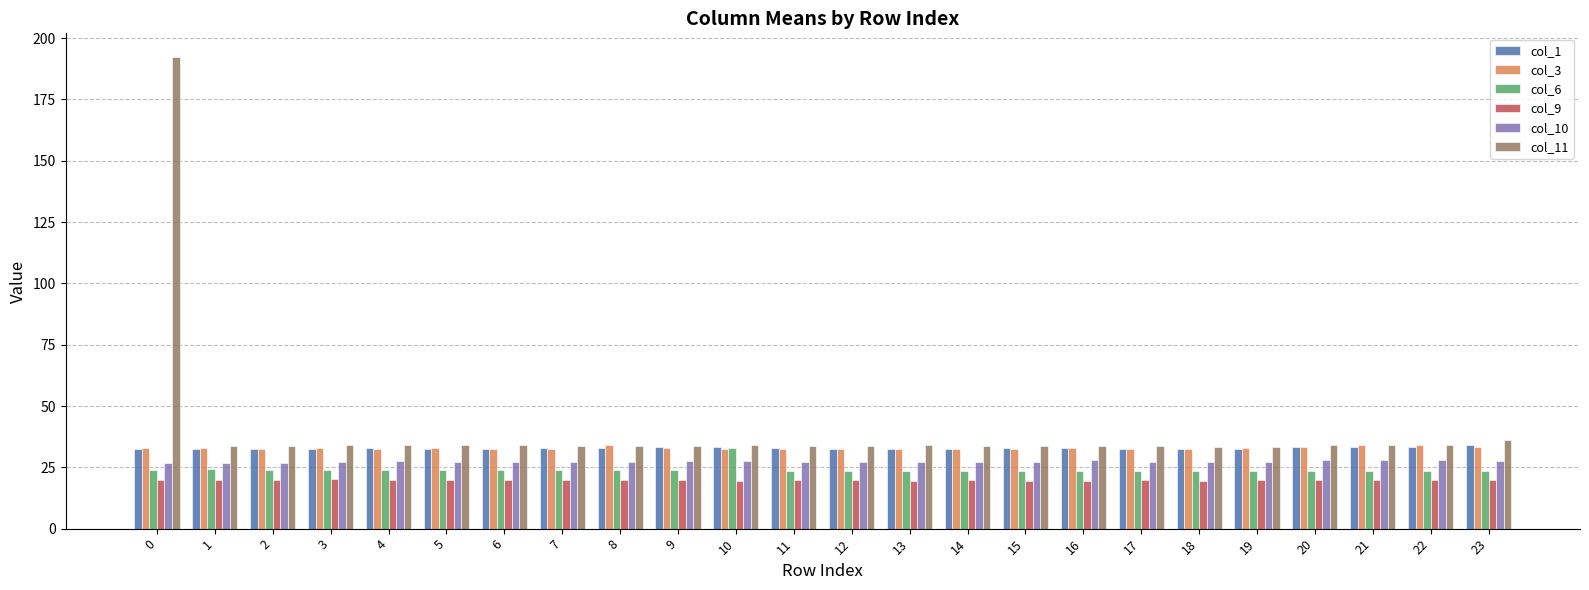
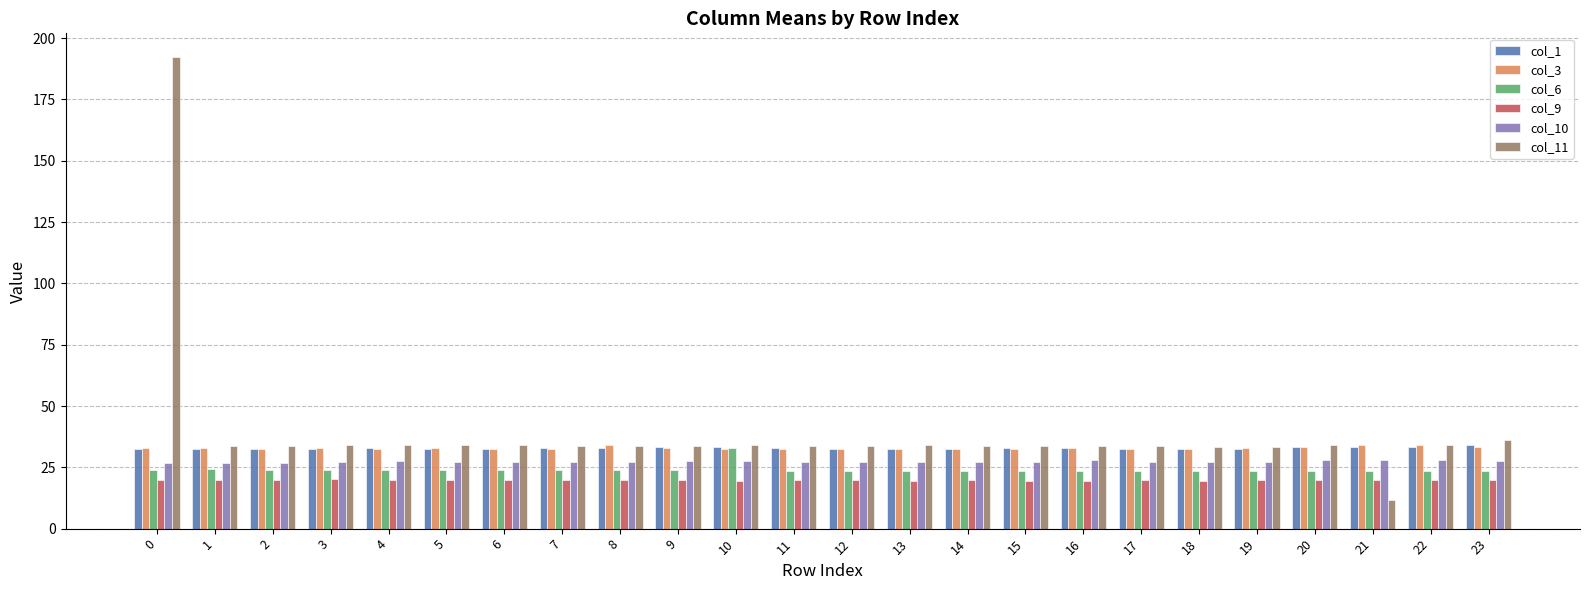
  {
    "col_6": {
      "0": 24,
      "1": 24,
      "2": 24,
      "3": 24,
      "4": 24,
      "5": 24,
      "6": 24,
      "7": 24,
      "8": 24,
      "9": 24,
      "10": 33,
      "11": 24,
      "12": 24,
      "13": 24,
      "14": 24,
      "15": 24,
      "16": 23,
      "17": 23,
      "18": 24,
      "19": 23,
      "20": 23,
      "21": 24,
      "22": 24,
      "23": 24
    },
    "col_11": {
      "0": 192,
      "1": 34,
      "2": 34,
      "3": 34,
      "4": 34,
      "5": 34,
      "6": 34,
      "7": 34,
      "8": 34,
      "9": 34,
      "10": 34,
      "11": 34,
      "12": 34,
      "13": 34,
      "14": 34,
      "15": 34,
      "16": 34,
      "17": 34,
      "18": 33,
      "19": 33,
      "20": 34,
-     "21": 34,
+     "21": 12,
      "22": 34,
      "23": 36
    }
  }
